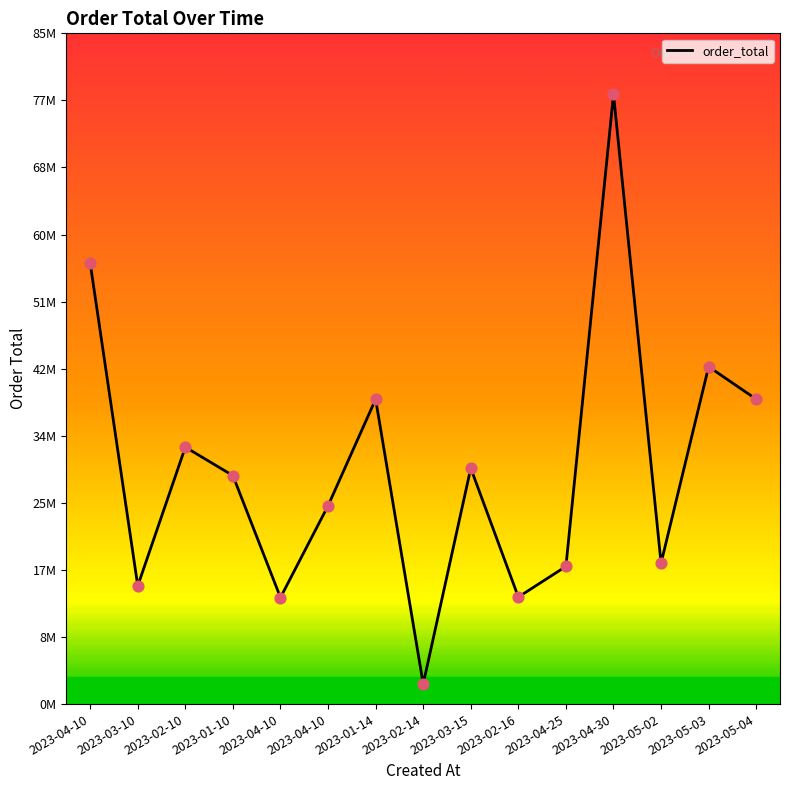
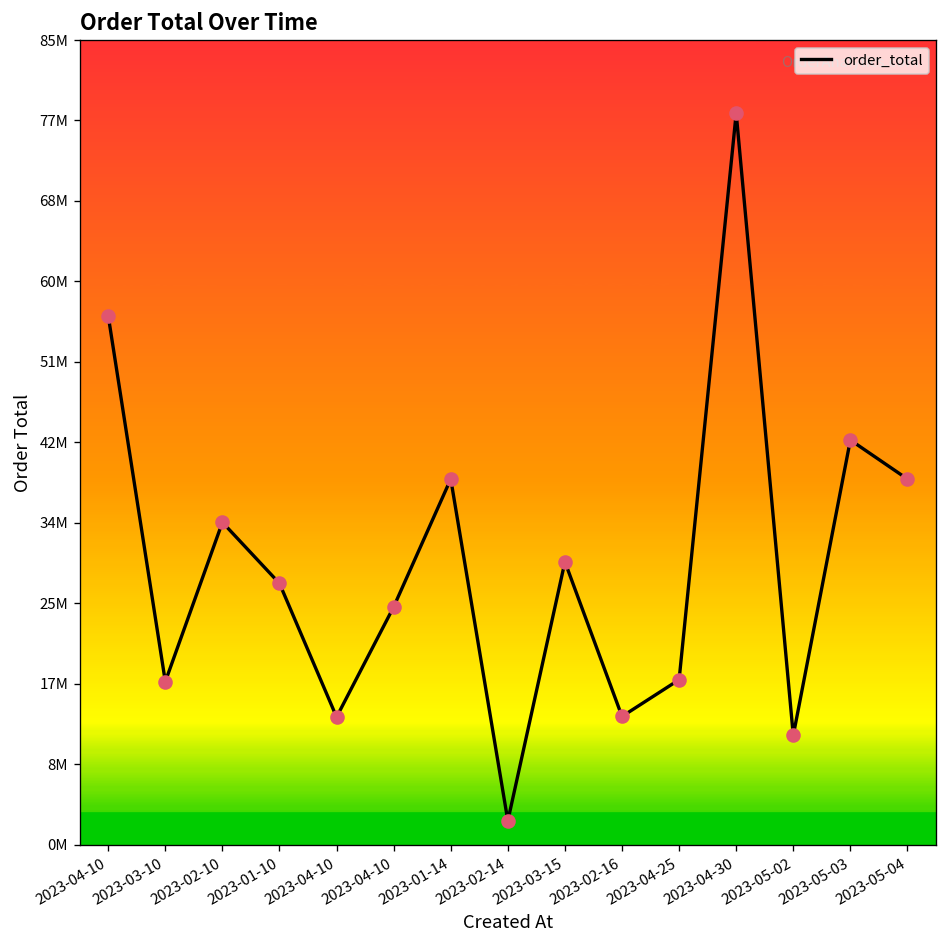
  {
-   "2023-03-10": 15000000,
-   "2023-02-10": 33000000,
-   "2023-01-10": 29000000,
+   "2023-03-10": 17000000,
+   "2023-02-10": 34000000,
+   "2023-01-10": 28000000,
    "2023-01-14": 39000000,
    "2023-03-15": 30000000,
    "2023-02-16": 14000000,
    "2023-04-25": 18000000,
    "2023-04-30": 78000000,
-   "2023-05-02": 18000000,
+   "2023-05-02": 12000000,
    "2023-05-03": 43000000,
    "2023-05-04": 39000000
  }
